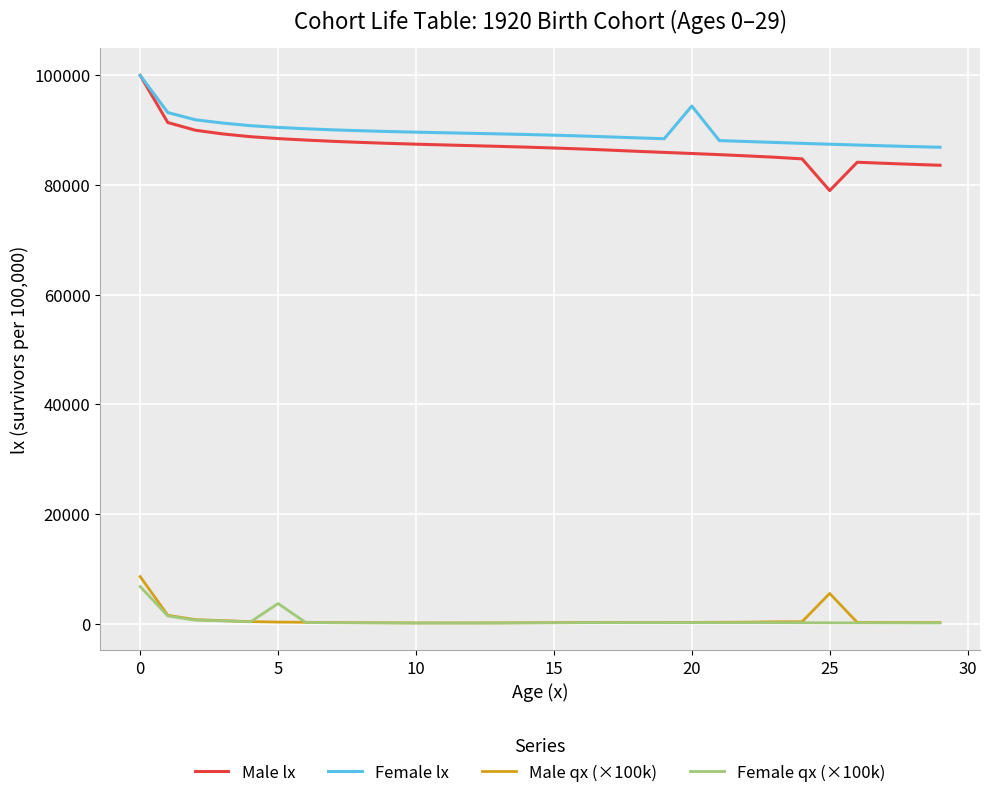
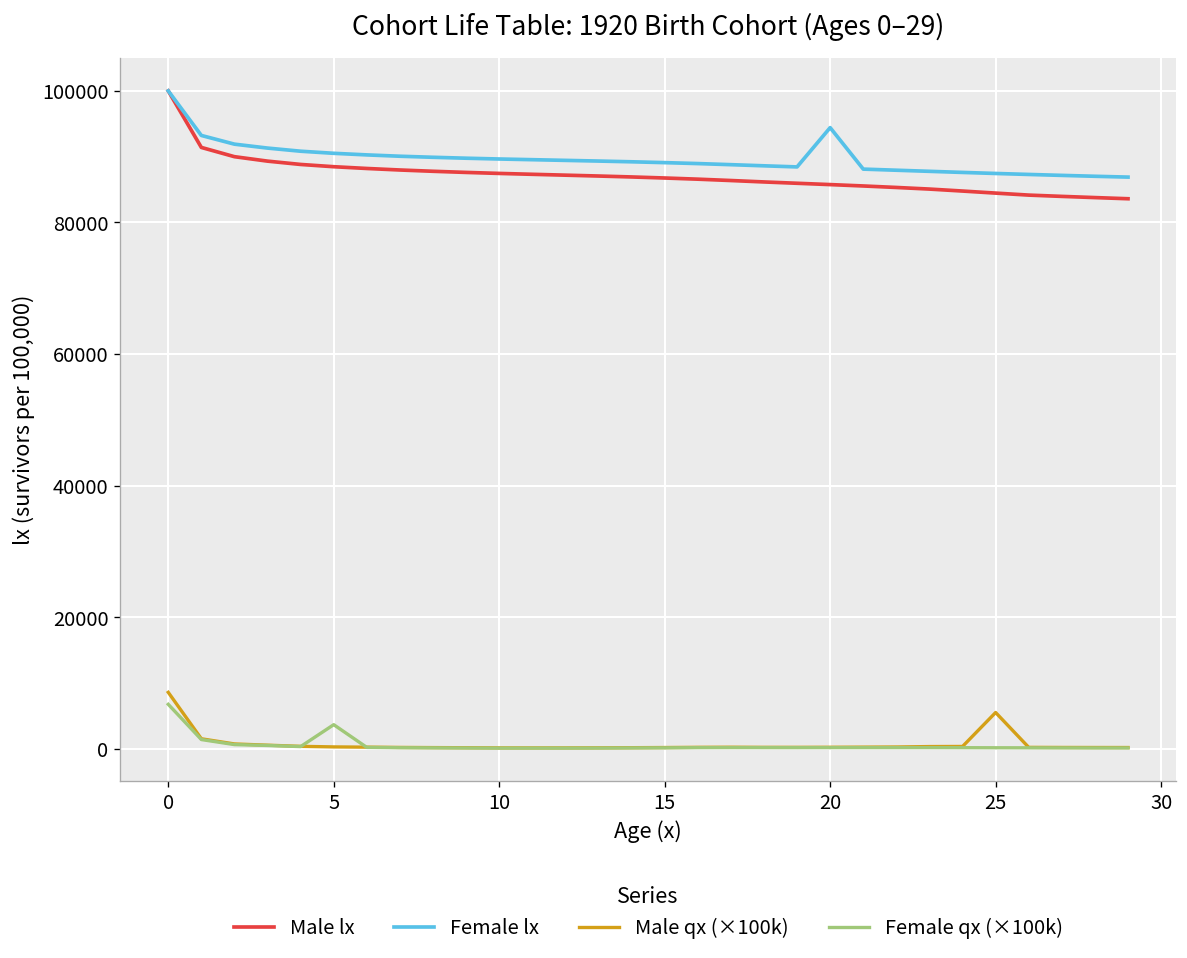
  {
    "Male lx": {
      "5": 88000,
      "10": 87000,
      "15": 87000,
      "20": 86000,
-     "25": 79000
+     "25": 84000
    },
    "Female lx": {
      "5": 91000,
      "10": 90000,
      "15": 89000,
      "20": 94000,
      "25": 87000
    },
    "Male qx (×100k)": {
      "0": 9000,
      "5": 0,
      "25": 6000
    },
    "Female qx (×100k)": {
      "0": 7000,
      "5": 4000,
      "25": 0
    }
  }
